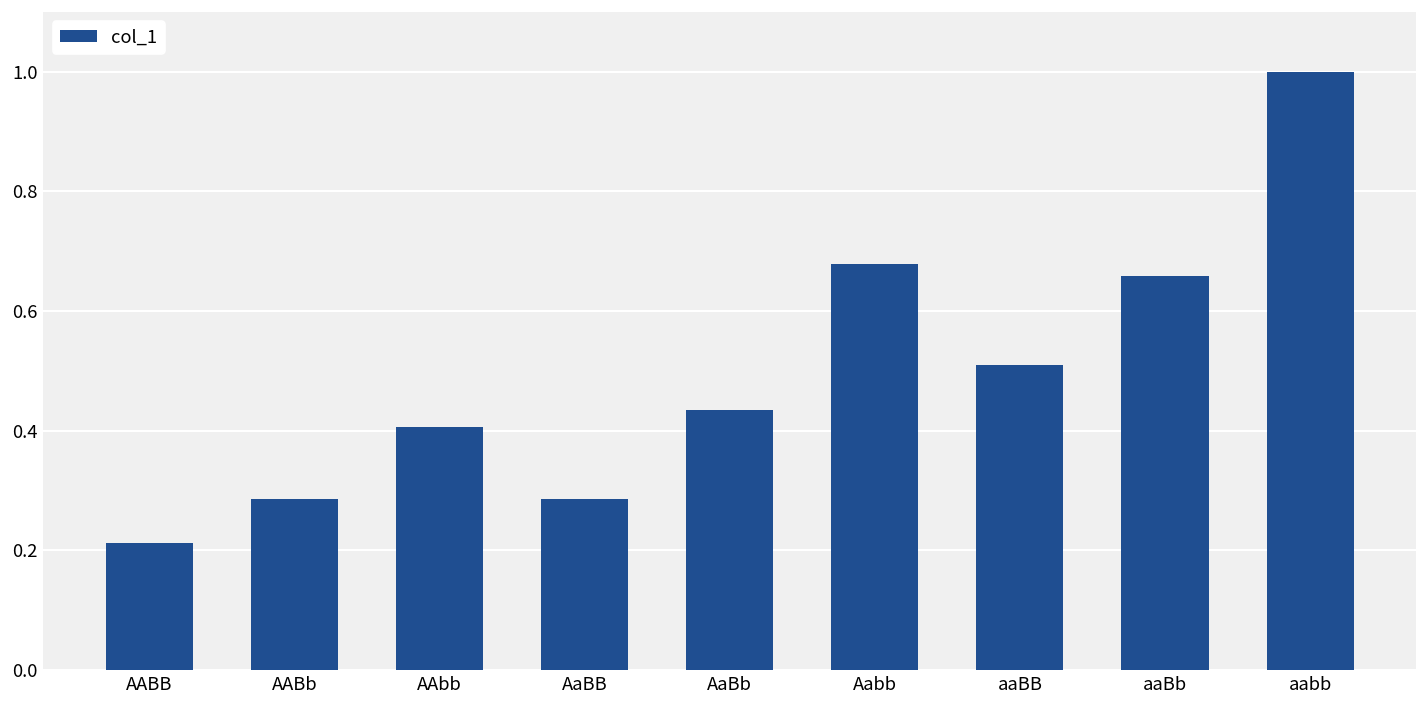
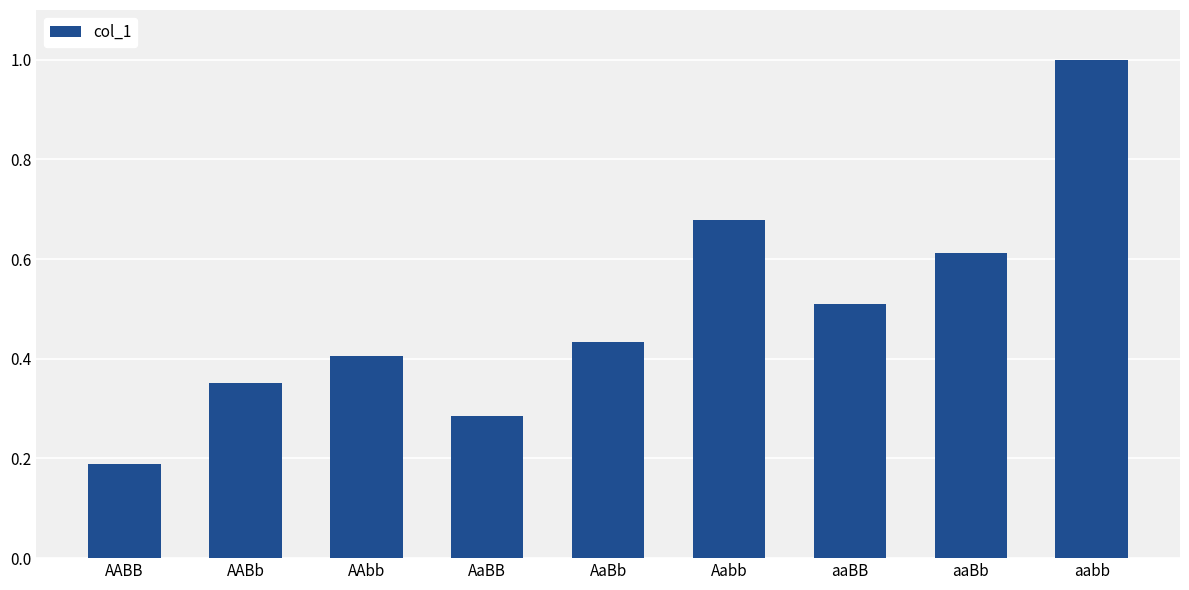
  {
-   "AABB": 0.21,
-   "AABb": 0.29,
+   "AABB": 0.19,
+   "AABb": 0.35,
    "AAbb": 0.41,
    "AaBB": 0.29,
    "AaBb": 0.43,
    "Aabb": 0.68,
    "aaBB": 0.51,
-   "aaBb": 0.66,
+   "aaBb": 0.61,
    "aabb": 1.00
  }
